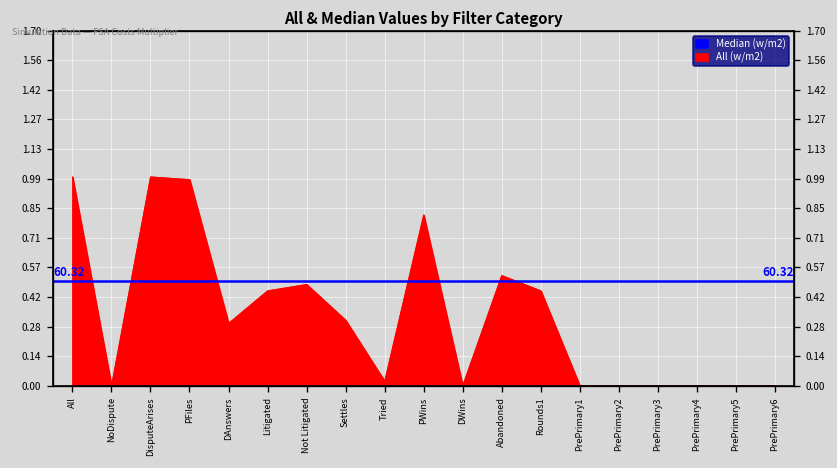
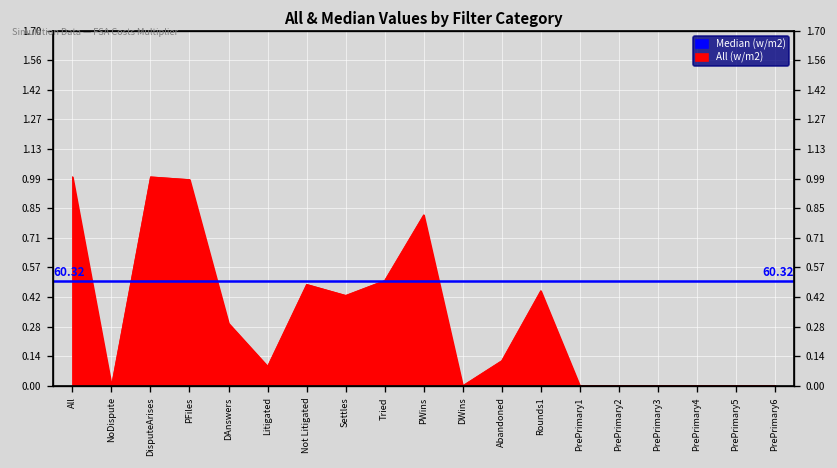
  {
    "All": 1.00,
    "NoDispute": 0.00,
    "DisputeArises": 1.00,
    "PFiles": 0.99,
    "DAnswers": 0.30,
-   "Litigated": 0.45,
+   "Litigated": 0.09,
    "Not Litigated": 0.49,
-   "Settles": 0.31,
-   "Tried": 0.02,
+   "Settles": 0.43,
+   "Tried": 0.50,
    "PWins": 0.82,
    "DWins": 0.00,
-   "Abandoned": 0.53,
+   "Abandoned": 0.12,
    "Rounds1": 0.45,
    "PrePrimary1": 0.00,
    "PrePrimary2": 0.00,
    "PrePrimary3": 0.00,
    "PrePrimary4": 0.00,
    "PrePrimary5": 0.00,
    "PrePrimary6": 0.00
  }
